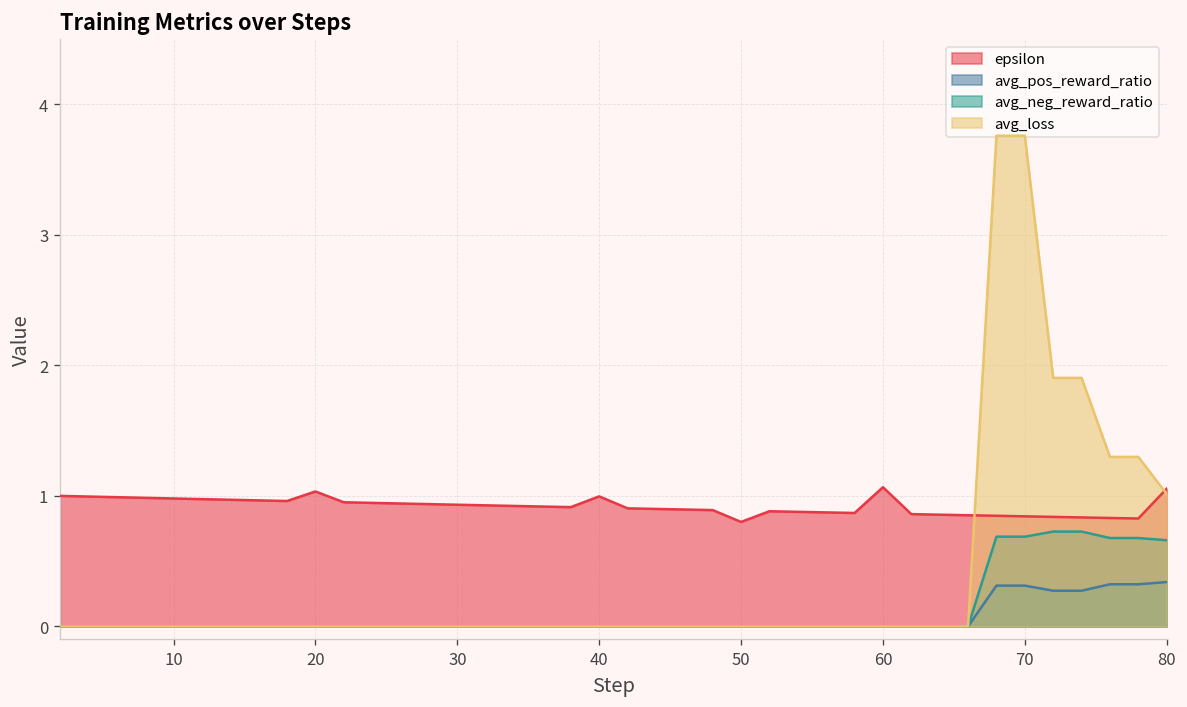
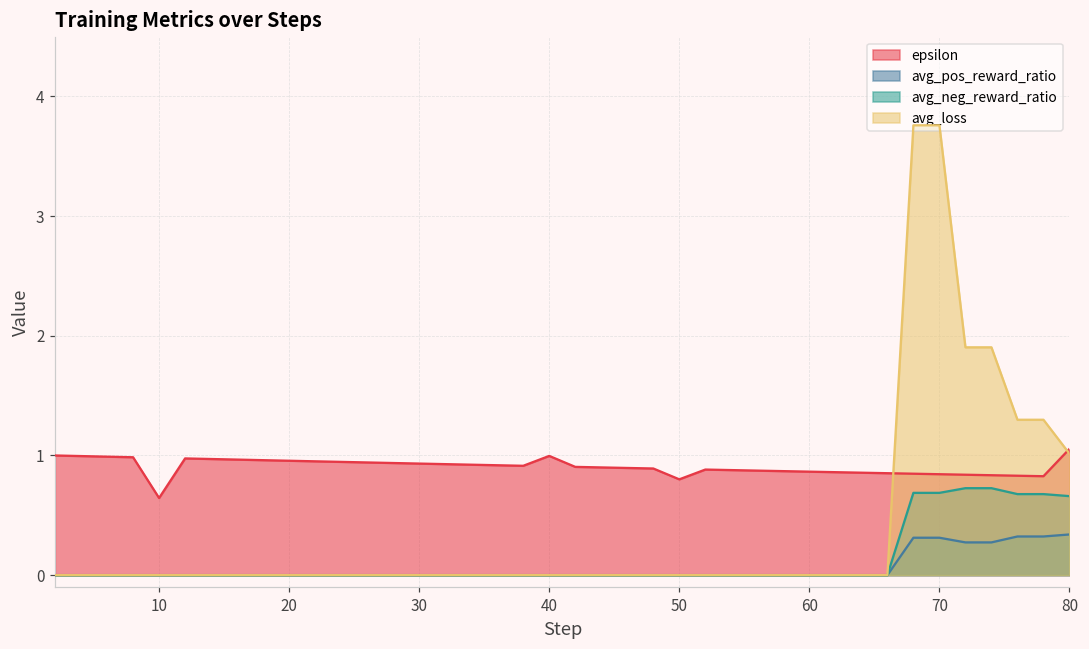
  {
    "epsilon": {
-     "10": 0.98,
-     "20": 1.03,
+     "10": 0.64,
+     "20": 0.96,
      "30": 0.93,
      "40": 1.00,
      "50": 0.80,
-     "60": 1.07,
+     "60": 0.86,
      "70": 0.84,
      "80": 1.06
    },
    "avg_loss": {
      "80": 1.01
    }
  }
